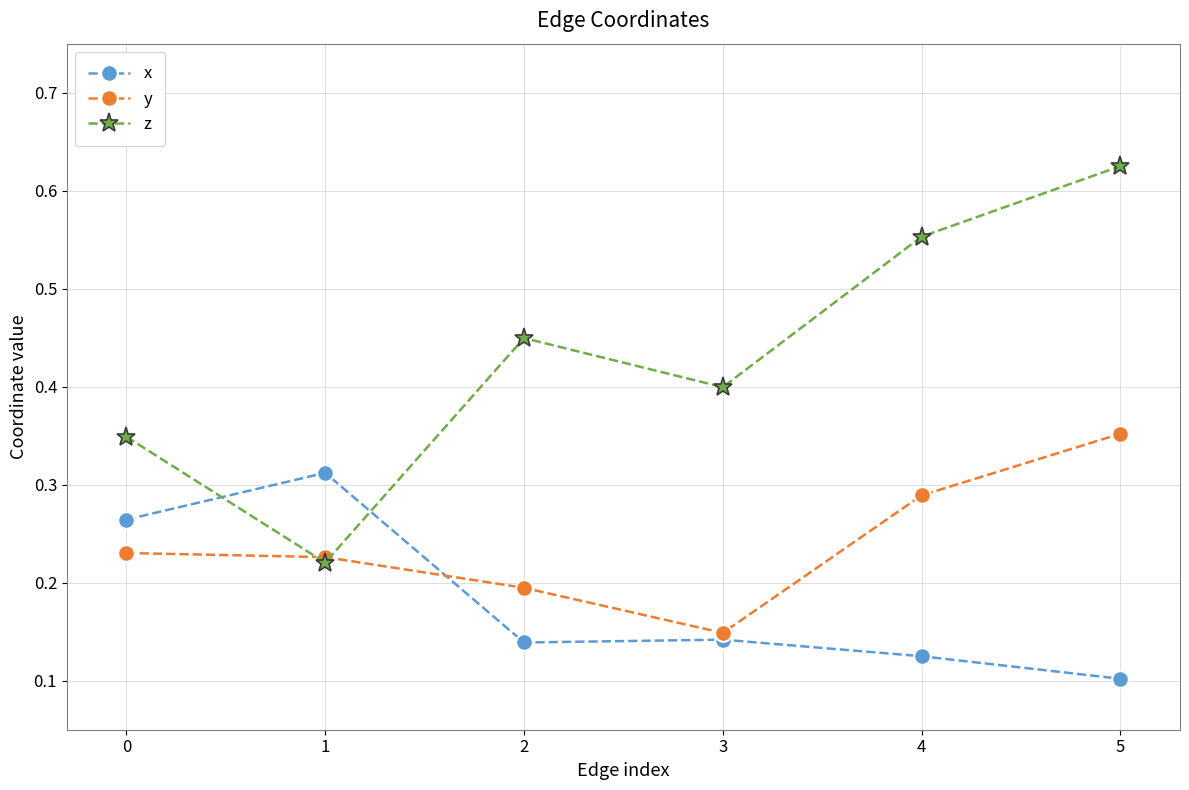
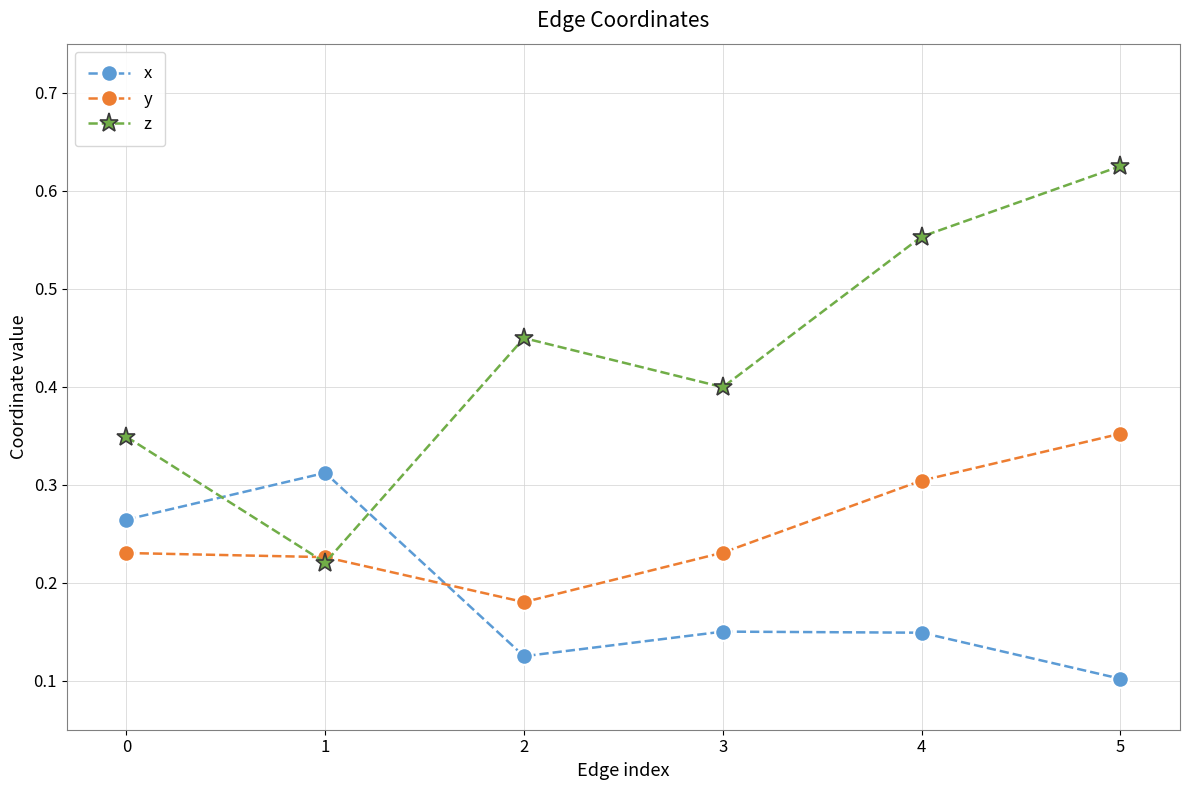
  {
    "x": {
      "0": 0.26,
      "1": 0.31,
-     "2": 0.14,
-     "3": 0.14,
-     "4": 0.13,
+     "2": 0.13,
+     "3": 0.15,
+     "4": 0.15,
      "5": 0.10
    },
    "y": {
      "0": 0.23,
      "1": 0.23,
-     "2": 0.19,
-     "3": 0.15,
-     "4": 0.29,
+     "2": 0.18,
+     "3": 0.23,
+     "4": 0.30,
      "5": 0.35
    },
    "z": {
      "0": 0.35,
      "1": 0.22,
      "2": 0.45,
      "3": 0.40,
      "4": 0.55,
      "5": 0.63
    }
  }
